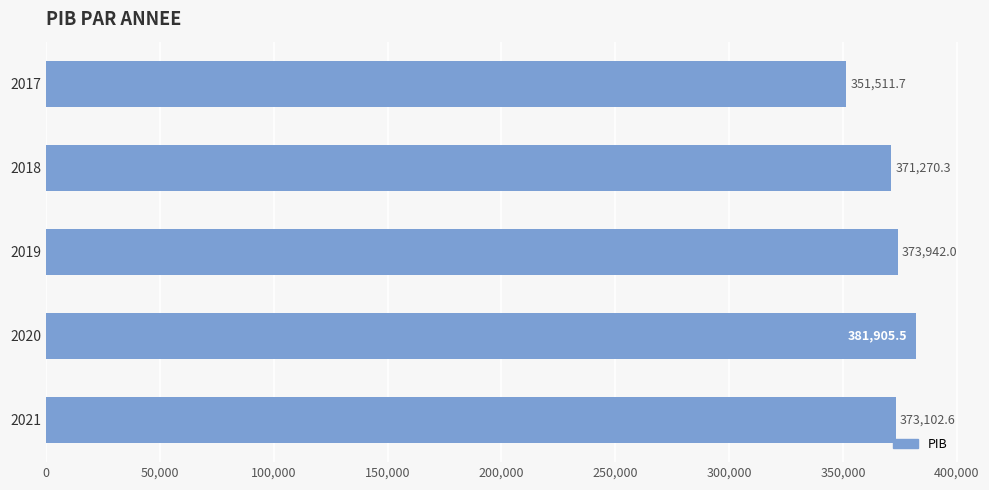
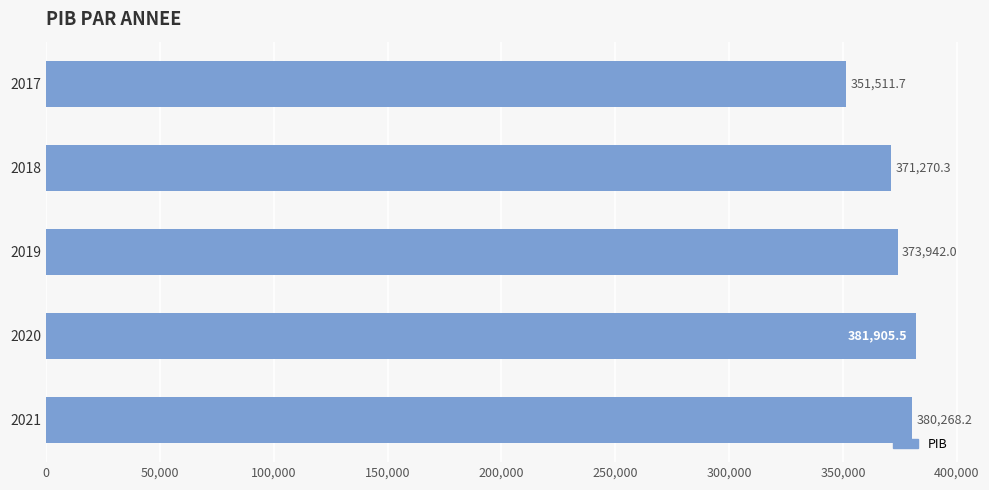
  {
    "2017": "351,511.7",
    "2018": "371,270.3",
    "2019": "373,942.0",
    "2020": "381,905.5",
-   "2021": "373,102.6"
+   "2021": "380,268.2"
  }
